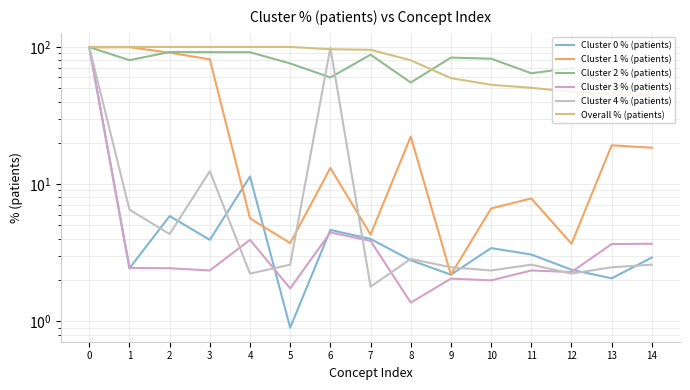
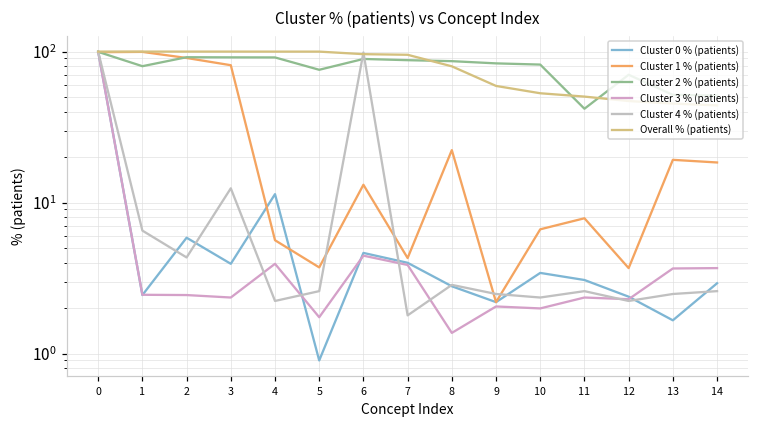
  {
    "Cluster 0 % (patients)": {
      "2": 5.9,
      "3": 3.9,
      "4": 11,
      "5": 0.9,
      "10": 3.4,
      "11": 3.1,
-     "13": 2.1,
+     "13": 1.7,
      "14": 2.9
    },
    "Cluster 2 % (patients)": {
      "1": 80,
      "3": 90,
      "4": 90,
      "5": 80,
-     "6": 60,
+     "6": 90,
      "7": 90,
-     "8": 55,
+     "8": 90,
      "9": 80,
      "10": 80,
-     "11": 60
+     "11": 42
    }
  }
